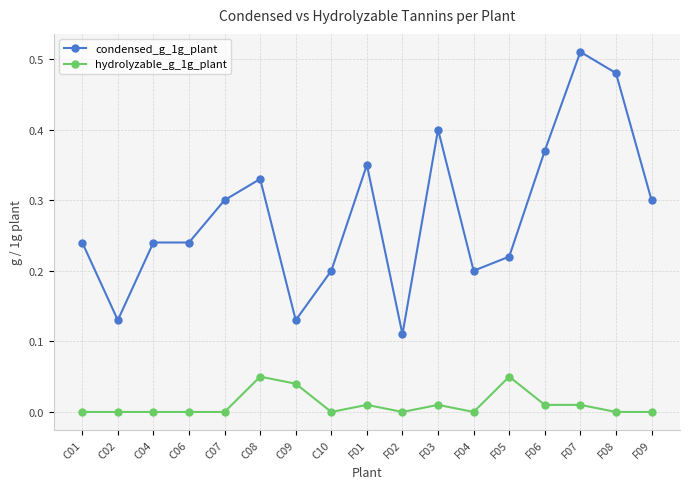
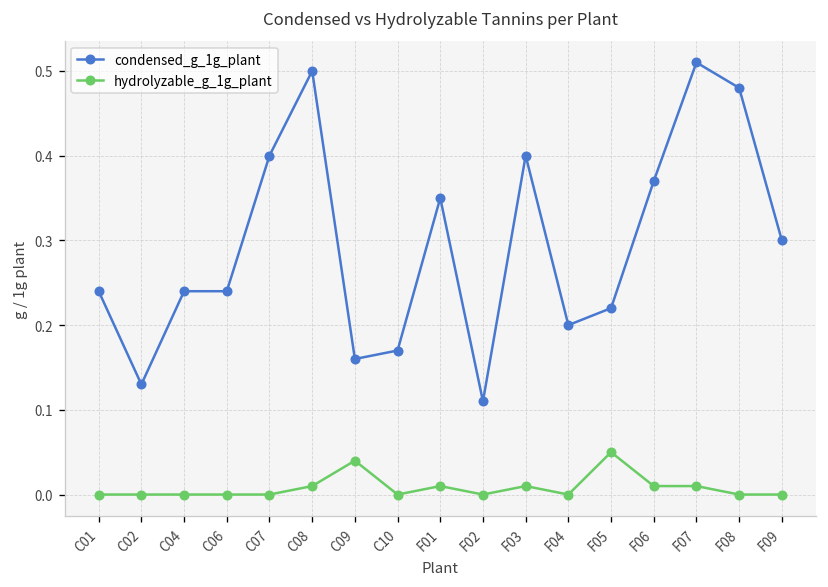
  {
    "condensed_g_1g_plant": {
      "C01": 0.24,
      "C02": 0.13,
      "C04": 0.24,
      "C06": 0.24,
-     "C07": 0.3,
-     "C08": 0.33,
-     "C09": 0.13,
-     "C10": 0.20,
+     "C07": 0.4,
+     "C08": 0.50,
+     "C09": 0.16,
+     "C10": 0.17,
      "F01": 0.35,
      "F02": 0.11,
      "F03": 0.40,
      "F04": 0.20,
      "F05": 0.22,
      "F06": 0.37,
      "F07": 0.51,
      "F08": 0.48,
      "F09": 0.30
    },
    "hydrolyzable_g_1g_plant": {
      "C01": 0.00,
      "C02": 0.00,
      "C04": 0.00,
      "C06": 0.00,
      "C07": 0.00,
-     "C08": 0.05,
+     "C08": 0.01,
      "C09": 0.04,
      "C10": 0.00,
      "F01": 0.01,
      "F02": 0.00,
      "F03": 0.01,
      "F04": 0.00,
      "F05": 0.05,
      "F06": 0.01,
      "F07": 0.01,
      "F08": 0.00,
      "F09": 0.00
    }
  }
